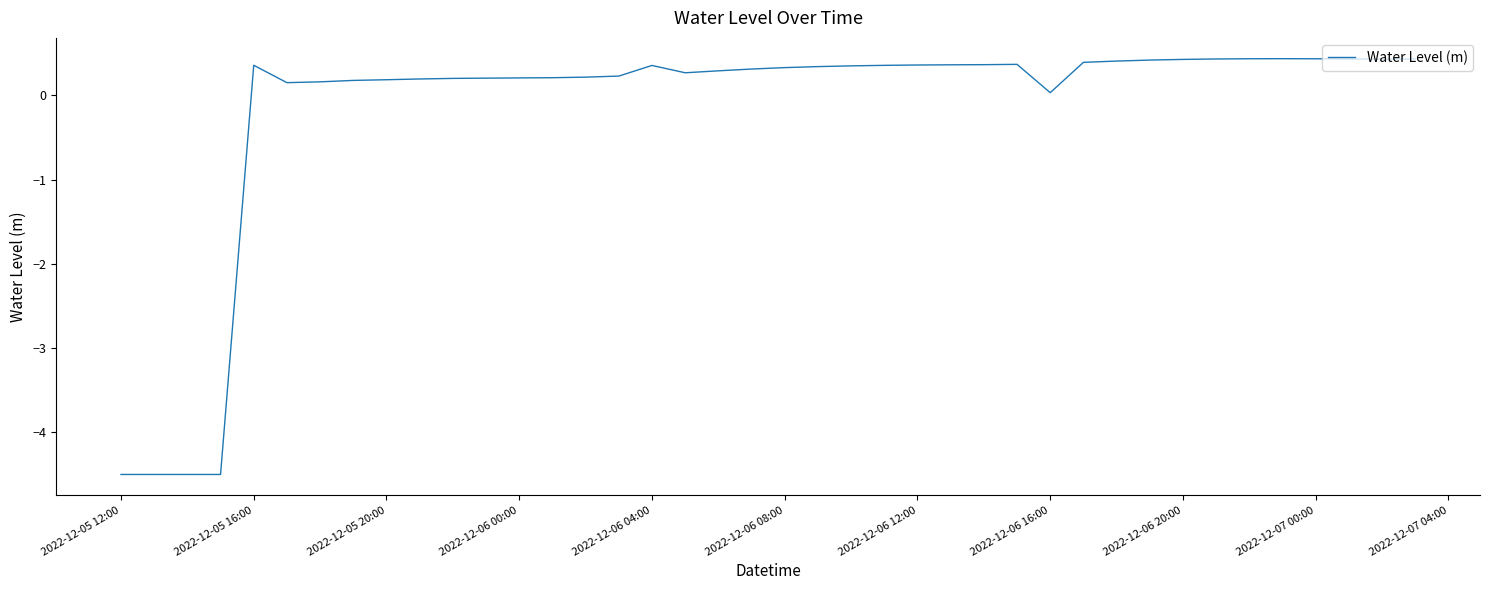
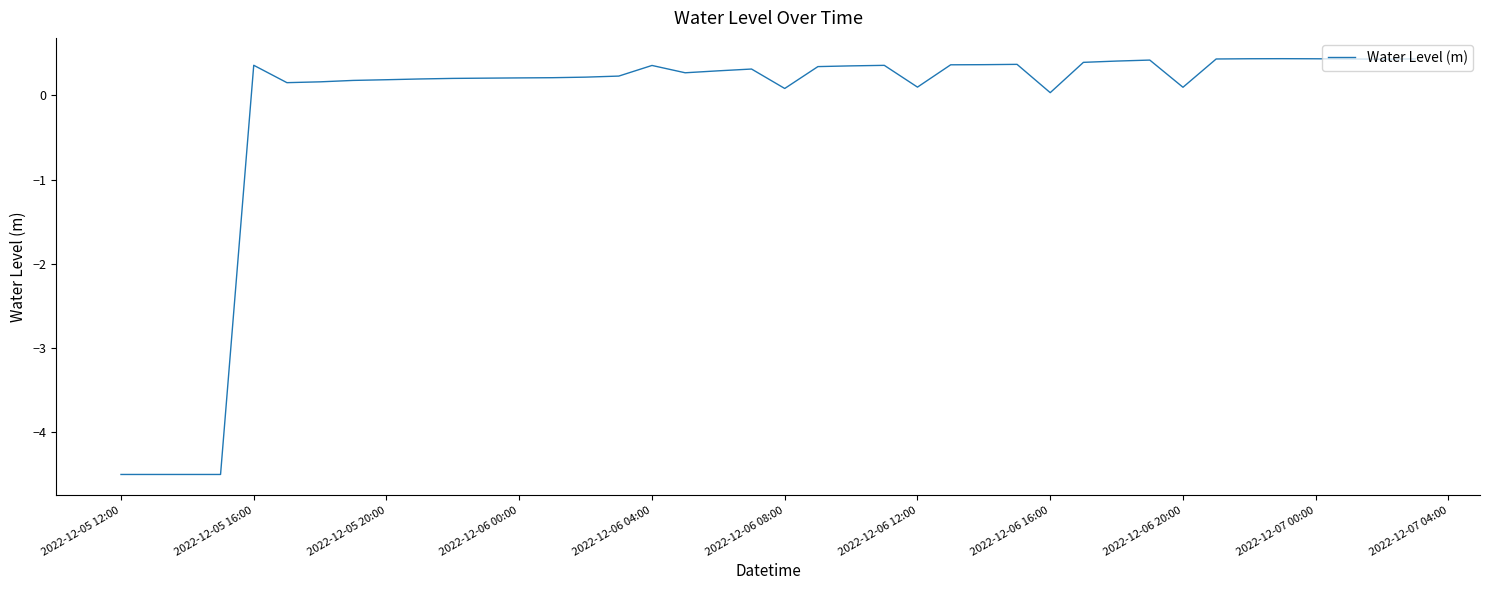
  {
    "2022-12-05 12:00": -4.5,
    "2022-12-05 16:00": 0.4,
    "2022-12-05 20:00": 0.2,
    "2022-12-06 00:00": 0.2,
    "2022-12-06 04:00": 0.4,
-   "2022-12-06 08:00": 0.3,
-   "2022-12-06 12:00": 0.4,
+   "2022-12-06 08:00": 0.1,
+   "2022-12-06 12:00": 0.1,
    "2022-12-06 16:00": 0.0,
-   "2022-12-06 20:00": 0.4,
+   "2022-12-06 20:00": 0.1,
    "2022-12-07 00:00": 0.4
  }
